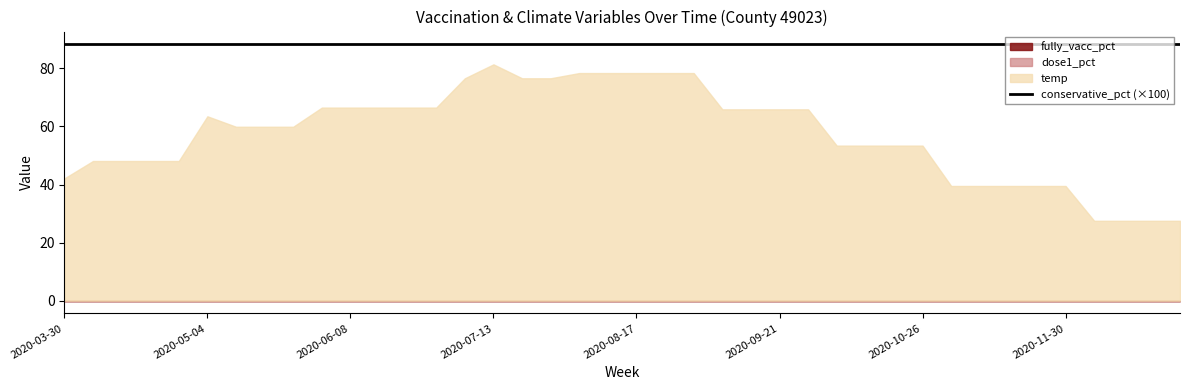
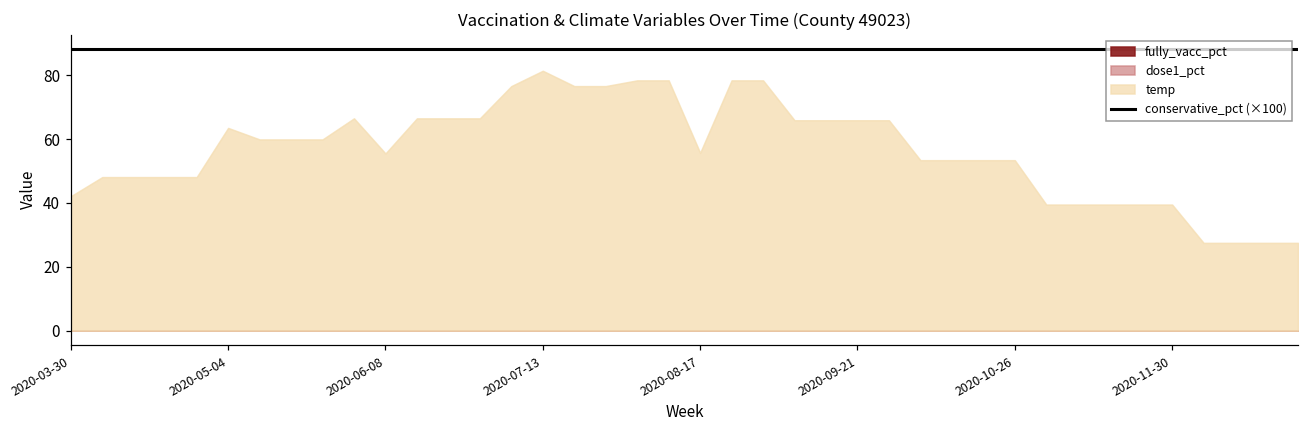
  {
    "conservative_pct (×100)": {
      "2020-03-30": 88,
      "2020-05-04": 88,
      "2020-06-08": 88,
      "2020-07-13": 88,
      "2020-08-17": 88,
      "2020-09-21": 88,
      "2020-10-26": 88
    },
    "dose1_pct": {
      "2020-03-30": 0,
      "2020-05-04": 0,
      "2020-06-08": 0,
      "2020-07-13": 0,
      "2020-08-17": 0,
      "2020-09-21": 0,
      "2020-10-26": 0,
      "2020-11-30": 0
    },
    "temp": {
      "2020-03-30": 42,
      "2020-05-04": 64,
-     "2020-06-08": 67,
+     "2020-06-08": 56,
      "2020-07-13": 81,
-     "2020-08-17": 78,
+     "2020-08-17": 56,
      "2020-09-21": 66,
      "2020-10-26": 53,
      "2020-11-30": 40
    }
  }
